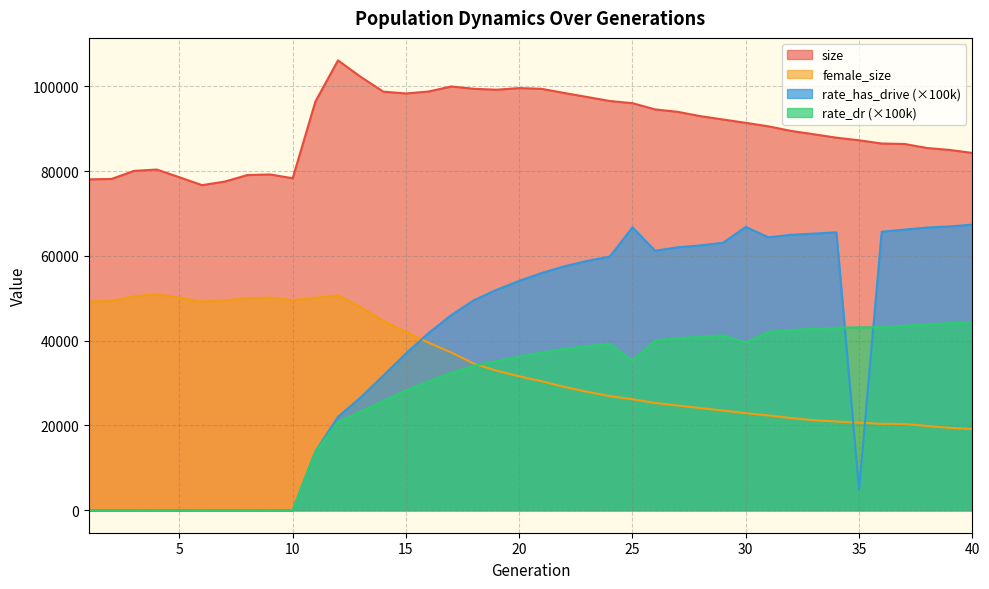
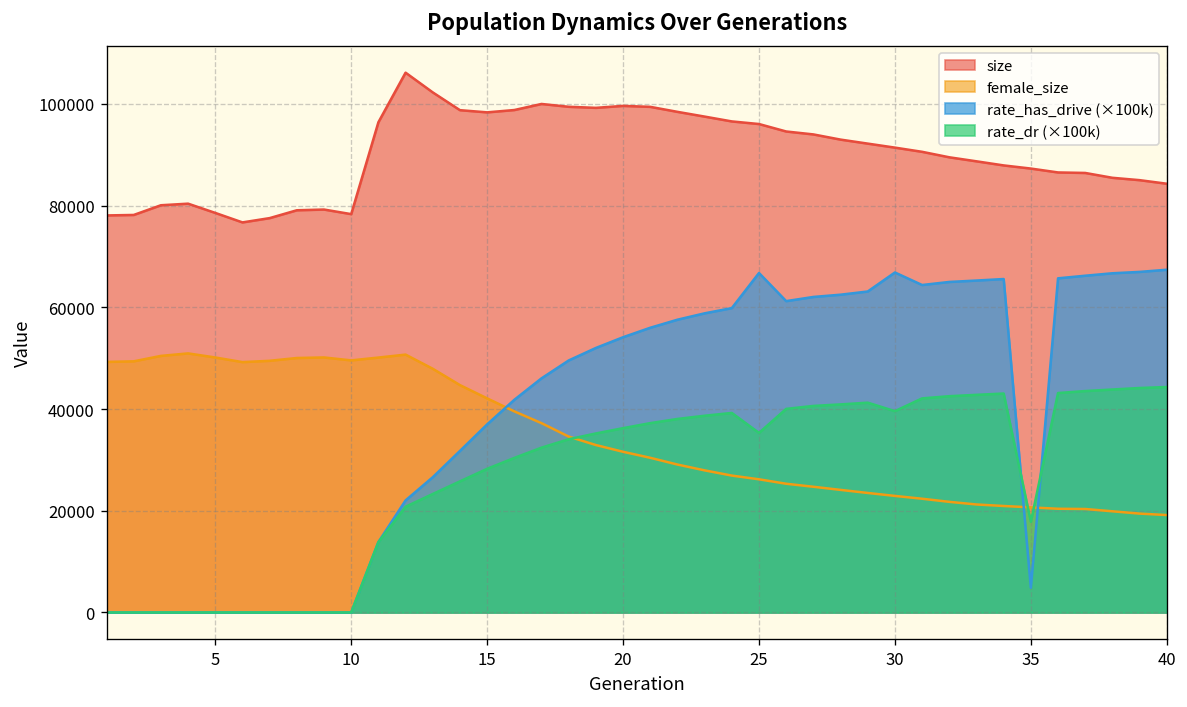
  {
    "size": {
      "5": 79000,
      "10": 78000,
      "15": 98000,
      "20": 100000,
      "25": 96000,
      "30": 91000,
      "35": 87000,
      "40": 84000
    },
    "female_size": {
      "5": 50000,
      "10": 50000,
      "15": 42000,
      "20": 32000,
      "25": 26000,
      "30": 23000,
      "35": 21000,
      "40": 19000
    },
    "rate_has_drive (×100k)": {
      "15": 37000,
      "20": 54000,
      "25": 67000,
      "30": 67000,
      "35": 5000,
      "40": 67000
    },
    "rate_dr (×100k)": {
      "15": 28000,
      "20": 36000,
      "25": 35000,
      "30": 40000,
-     "35": 43000,
+     "35": 18000,
      "40": 44000
    }
  }
